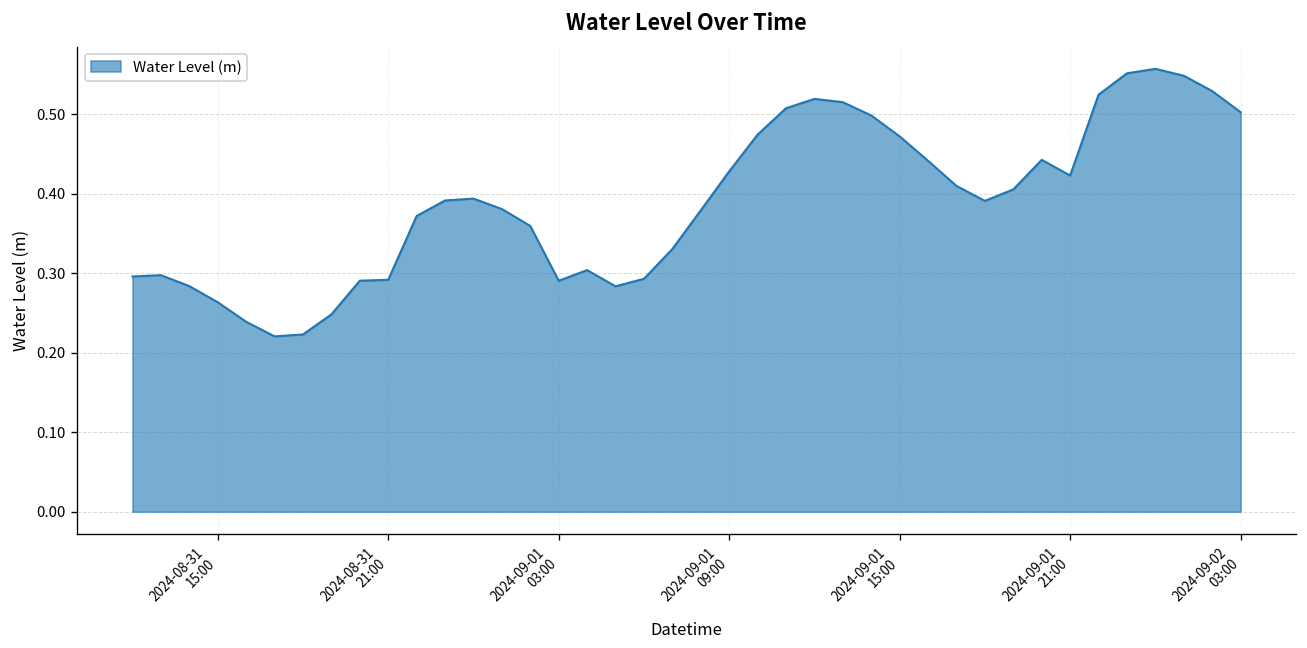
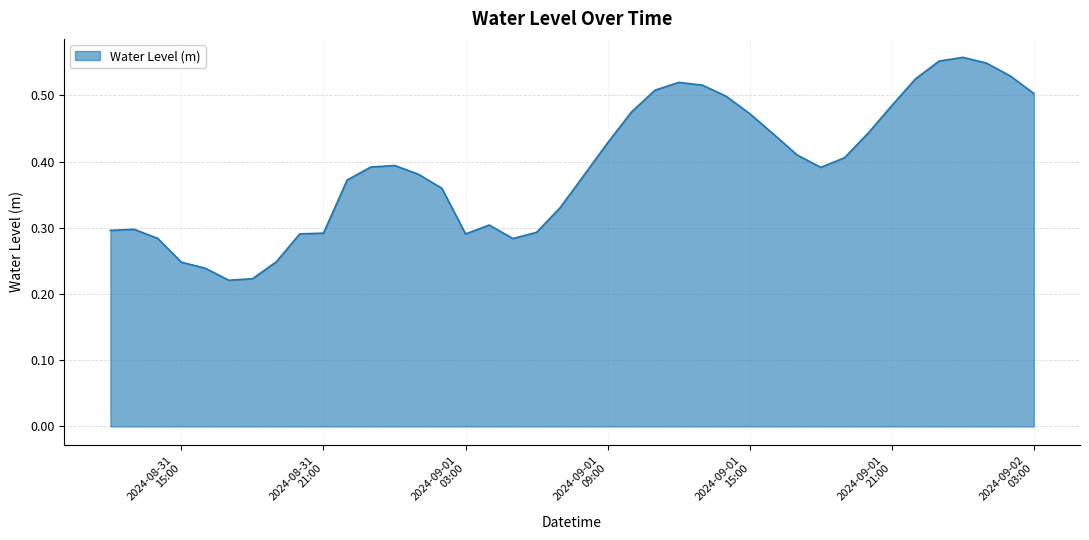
  {
-   "2024-08-31 15:00": 0.26,
+   "2024-08-31 15:00": 0.25,
    "2024-08-31 21:00": 0.29,
    "2024-09-01 03:00": 0.29,
    "2024-09-01 09:00": 0.43,
    "2024-09-01 15:00": 0.47,
-   "2024-09-01 21:00": 0.42,
+   "2024-09-01 21:00": 0.48,
    "2024-09-02 03:00": 0.50
  }
